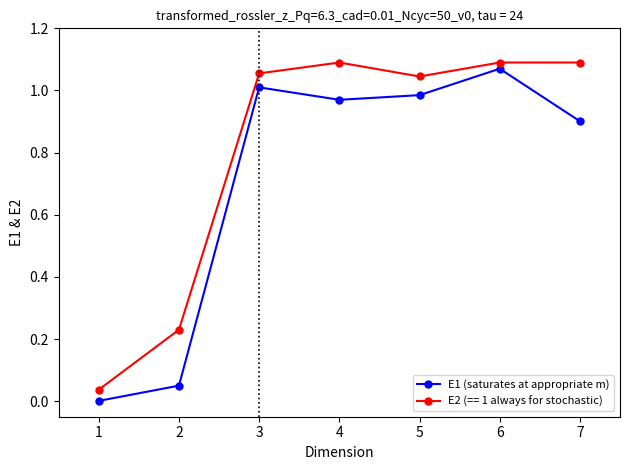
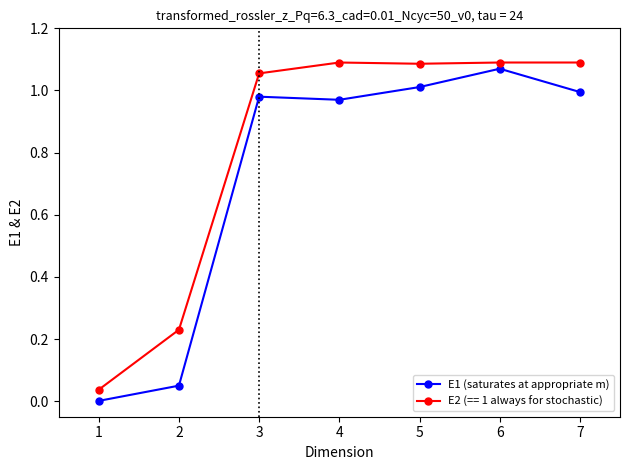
  {
    "E1 (saturates at appropriate m)": {
      "1": 0.00,
      "2": 0.05,
-     "3": 1.01,
+     "3": 0.98,
      "4": 0.97,
-     "5": 0.99,
+     "5": 1.01,
      "6": 1.07,
-     "7": 0.90
+     "7": 1.00
    },
    "E2 (== 1 always for stochastic)": {
      "1": 0.04,
      "2": 0.23,
      "3": 1.06,
      "4": 1.09,
-     "5": 1.05,
+     "5": 1.09,
      "6": 1.09,
      "7": 1.09
    }
  }
